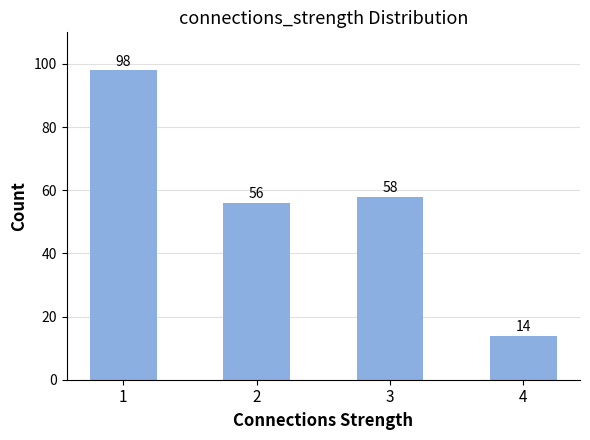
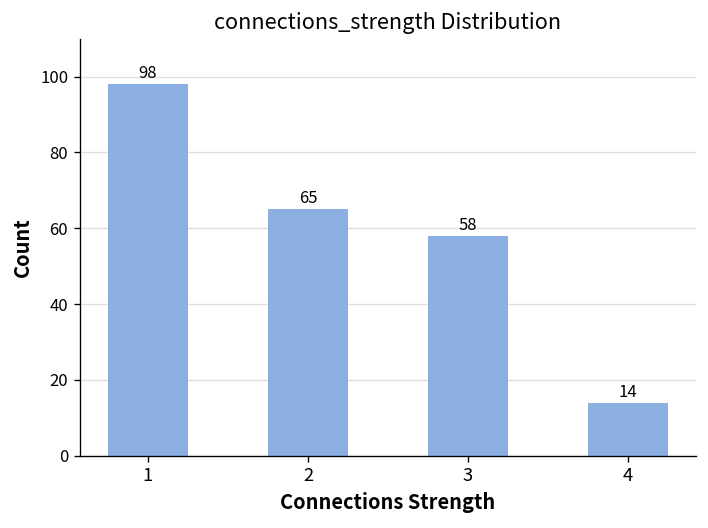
  {
    "1": 98,
-   "2": 56,
+   "2": 65,
    "3": 58,
    "4": 14
  }
